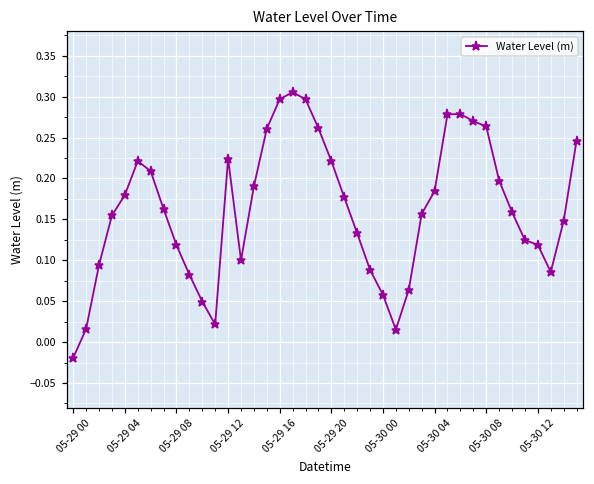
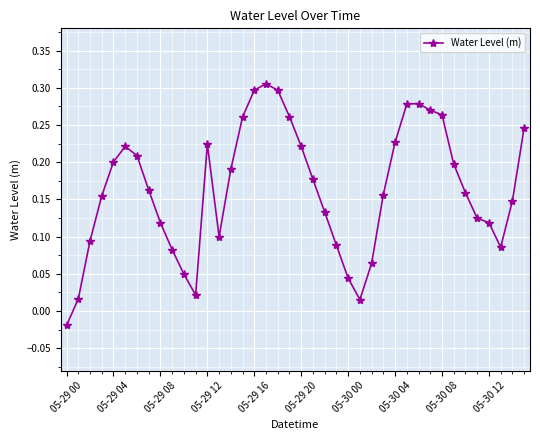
  {
    "05-29 00": -0.02,
-   "05-29 04": 0.18,
+   "05-29 04": 0.20,
    "05-29 08": 0.12,
    "05-29 12": 0.22,
    "05-29 16": 0.30,
    "05-29 20": 0.22,
-   "05-30 00": 0.06,
-   "05-30 04": 0.18,
+   "05-30 00": 0.04,
+   "05-30 04": 0.23,
    "05-30 08": 0.26,
    "05-30 12": 0.12
  }
